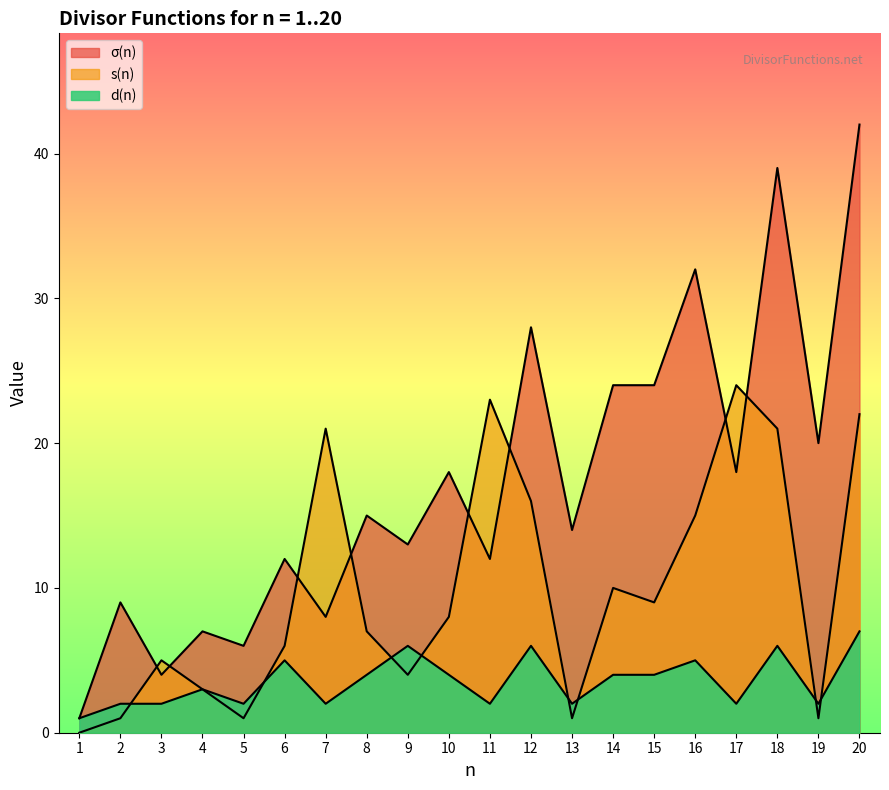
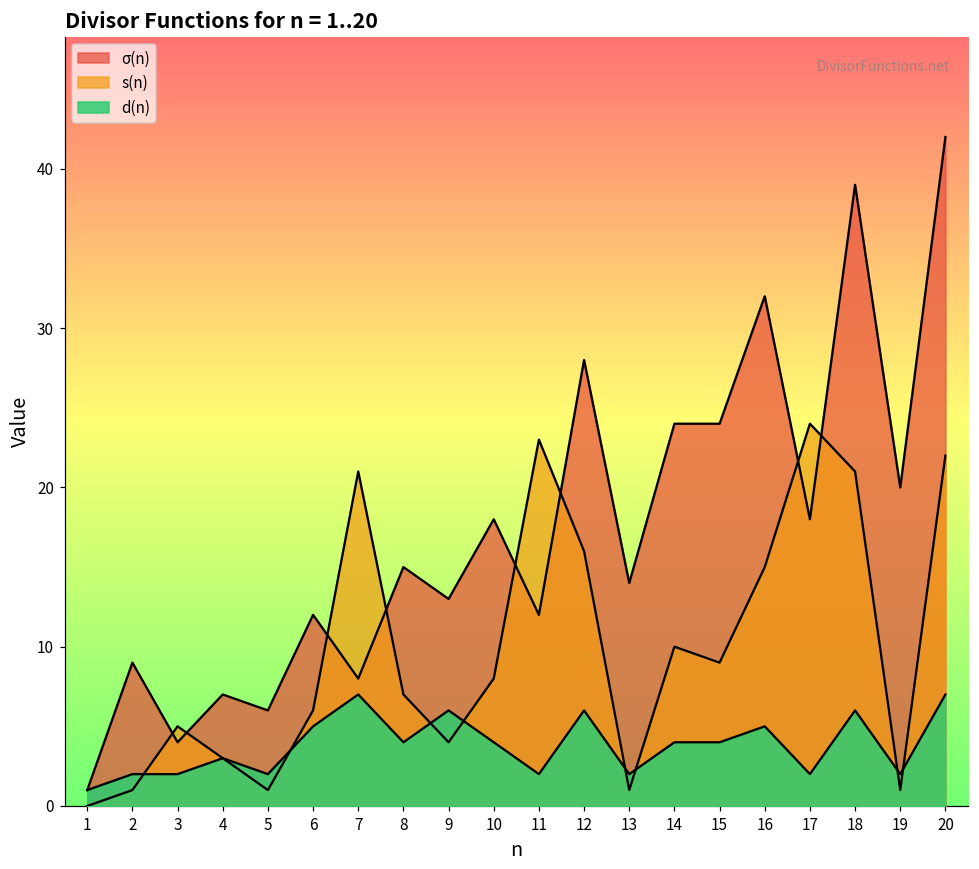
  {
    "σ(n)": {
      "2": 9,
      "3": 4,
      "4": 7,
      "5": 6,
      "6": 12,
      "7": 8,
      "8": 15,
      "9": 13,
      "10": 18,
      "11": 12,
      "12": 28,
      "13": 14,
      "14": 24,
      "15": 24,
      "16": 32,
      "17": 18,
      "18": 39,
      "19": 20,
      "20": 42
    },
    "s(n)": {
      "1": 0,
      "2": 1,
      "3": 5,
      "5": 1,
      "6": 6,
      "7": 21,
      "8": 7,
      "9": 4,
      "10": 8,
      "11": 23,
      "12": 16,
      "13": 1,
      "14": 10,
      "15": 9,
      "16": 15,
      "17": 24,
      "18": 21,
      "19": 1,
      "20": 22
    },
    "d(n)": {
      "2": 2,
      "3": 2,
      "5": 2,
      "6": 5,
-     "7": 2,
+     "7": 7,
      "8": 4,
      "9": 6,
      "10": 4,
      "11": 2,
      "12": 6,
      "13": 2,
      "14": 4,
      "15": 4,
      "16": 5,
      "17": 2,
      "18": 6,
      "19": 2,
      "20": 7
    }
  }
